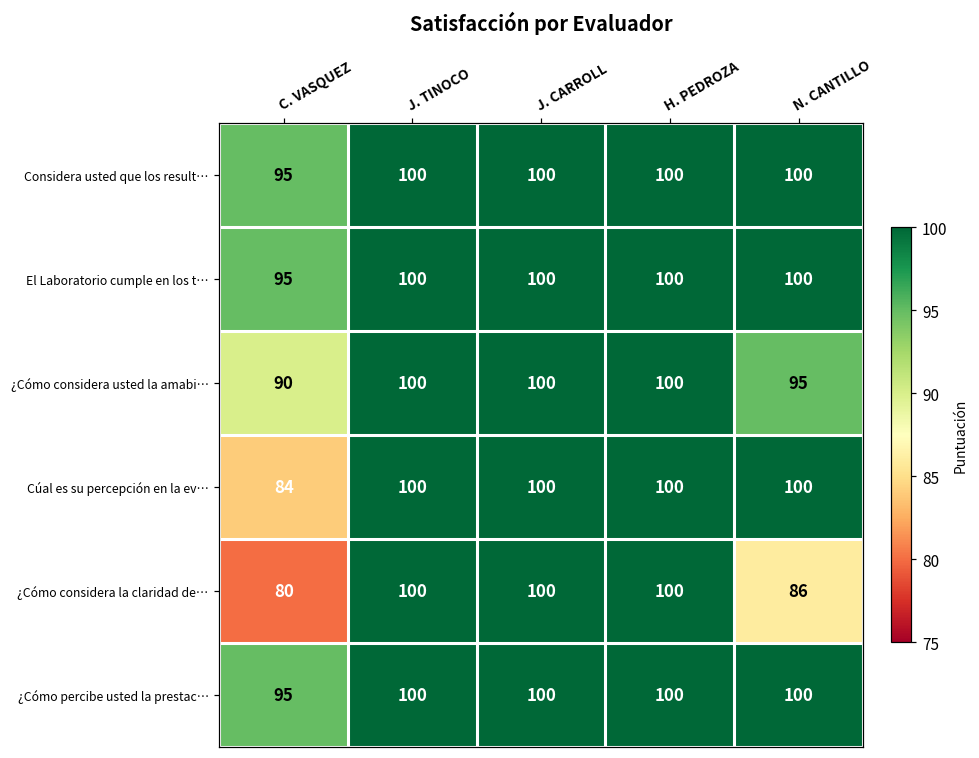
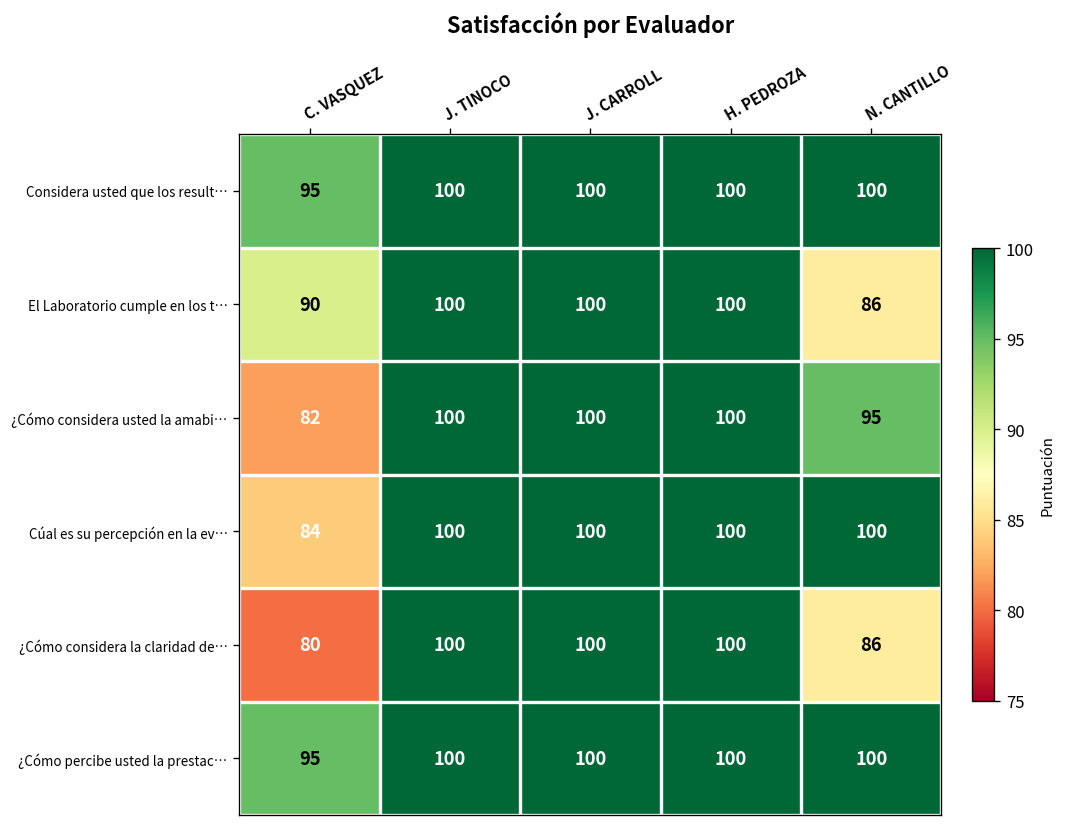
  {
    "Considera usted que los result…": {
      "C. VASQUEZ": 95,
      "J. TINOCO": 100,
      "J. CARROLL": 100,
      "H. PEDROZA": 100,
      "N. CANTILLO": 100
    },
    "El Laboratorio cumple en los t…": {
-     "C. VASQUEZ": 95,
+     "C. VASQUEZ": 90,
      "J. TINOCO": 100,
      "J. CARROLL": 100,
      "H. PEDROZA": 100,
-     "N. CANTILLO": 100
+     "N. CANTILLO": 86
    },
    "¿Cómo considera usted la amabi…": {
-     "C. VASQUEZ": 90,
+     "C. VASQUEZ": 82,
      "J. TINOCO": 100,
      "J. CARROLL": 100,
      "H. PEDROZA": 100,
      "N. CANTILLO": 95
    },
    "Cúal es su percepción en la ev…": {
      "C. VASQUEZ": 84,
      "J. TINOCO": 100,
      "J. CARROLL": 100,
      "H. PEDROZA": 100,
      "N. CANTILLO": 100
    },
    "¿Cómo considera la claridad de…": {
      "C. VASQUEZ": 80,
      "J. TINOCO": 100,
      "J. CARROLL": 100,
      "H. PEDROZA": 100,
      "N. CANTILLO": 86
    },
    "¿Cómo percibe usted la prestac…": {
      "C. VASQUEZ": 95,
      "J. TINOCO": 100,
      "J. CARROLL": 100,
      "H. PEDROZA": 100,
      "N. CANTILLO": 100
    }
  }
